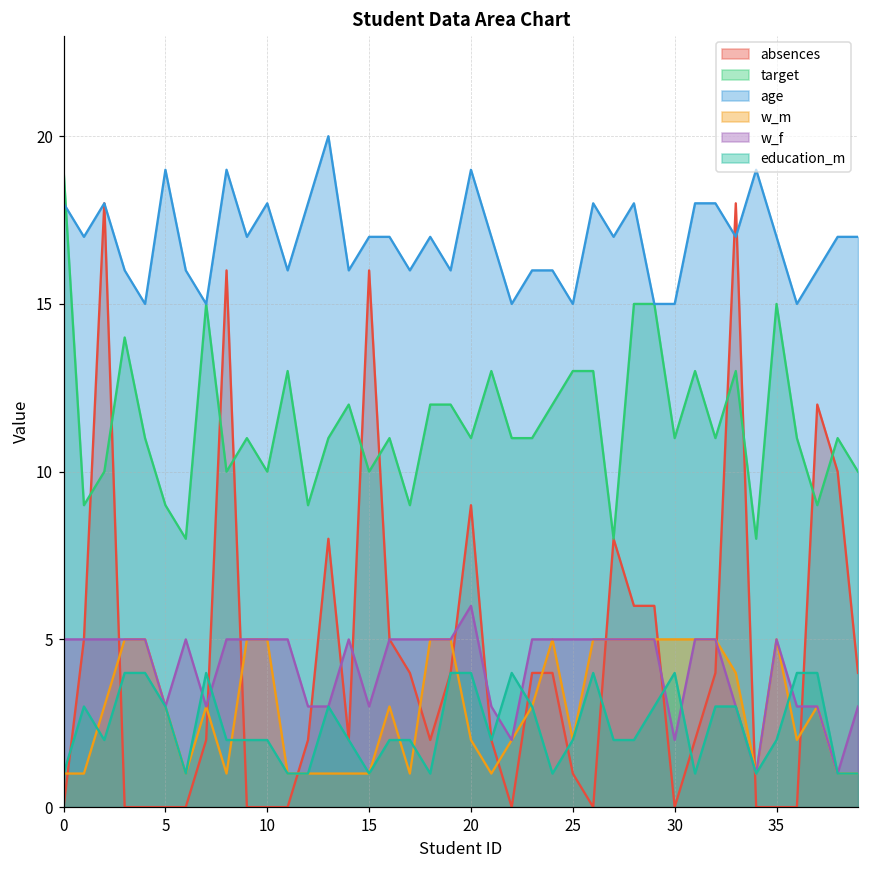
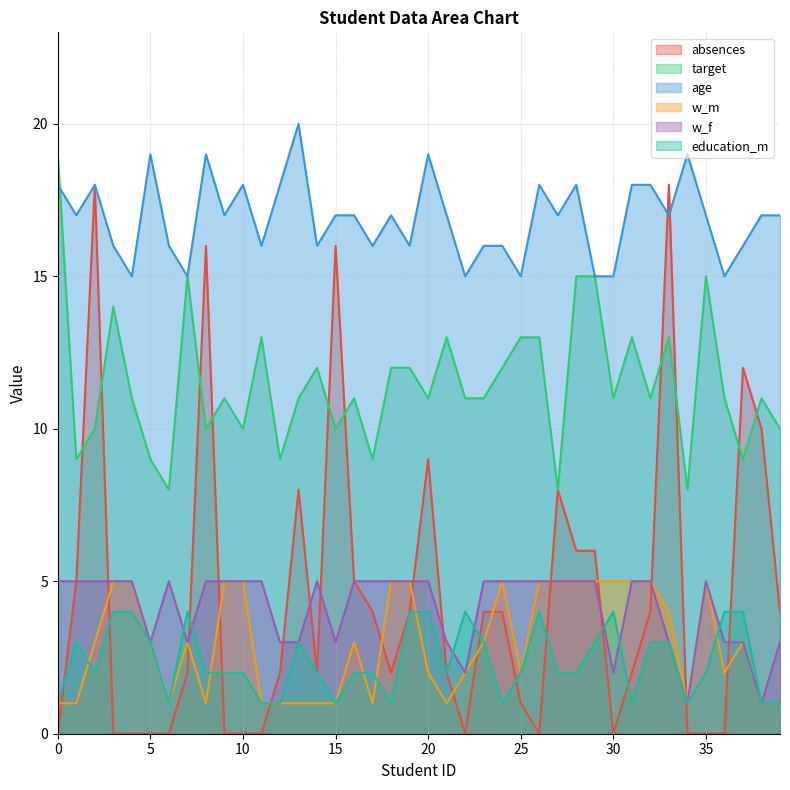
  {
    "w_f": {
      "0": 5,
      "15": 3,
-     "20": 6,
+     "20": 5,
      "25": 5,
      "30": 2
    }
  }
